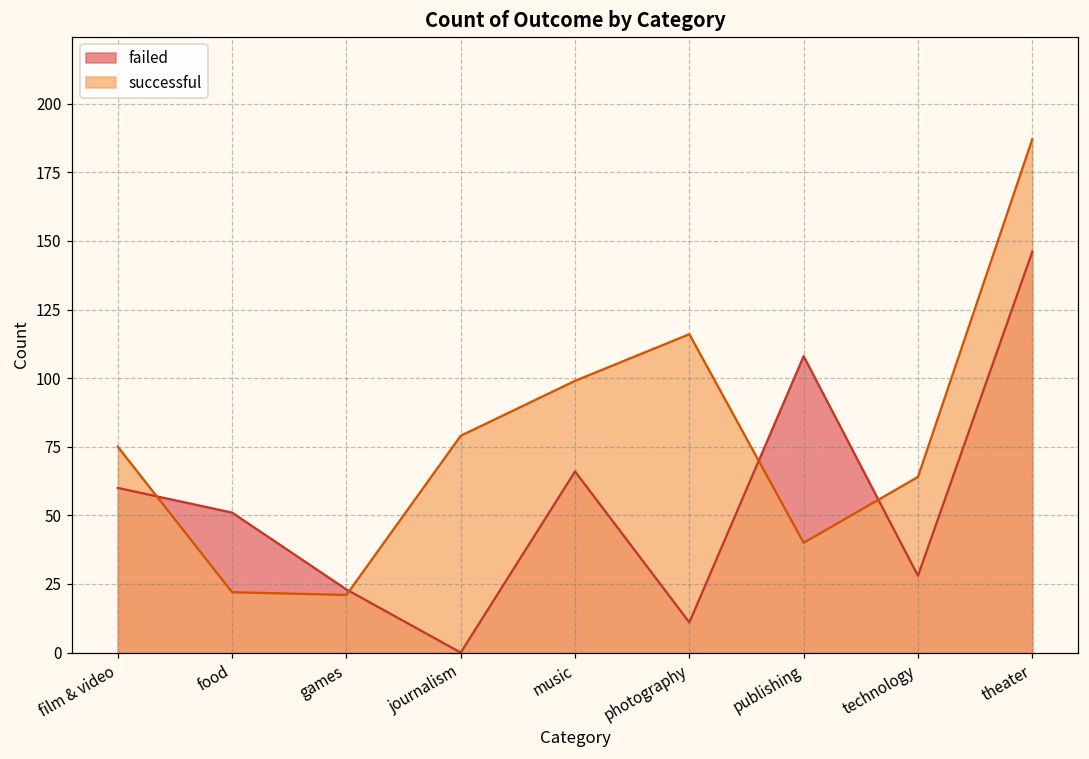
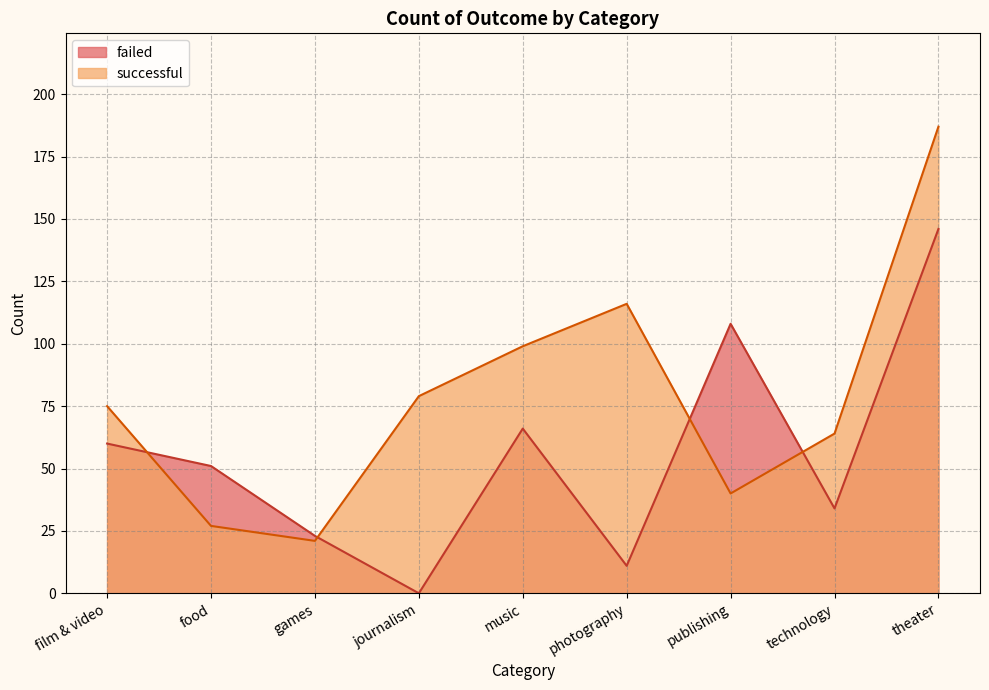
  {
    "failed": {
      "film & video": 60,
      "food": 51,
      "games": 23,
      "journalism": 0,
      "music": 66,
      "photography": 11,
      "publishing": 108,
-     "technology": 28,
+     "technology": 34,
      "theater": 146
    },
    "successful": {
      "film & video": 75,
-     "food": 22,
+     "food": 27,
      "games": 21,
      "journalism": 79,
      "music": 99,
      "photography": 116,
      "publishing": 40,
      "technology": 64,
      "theater": 187
    }
  }
